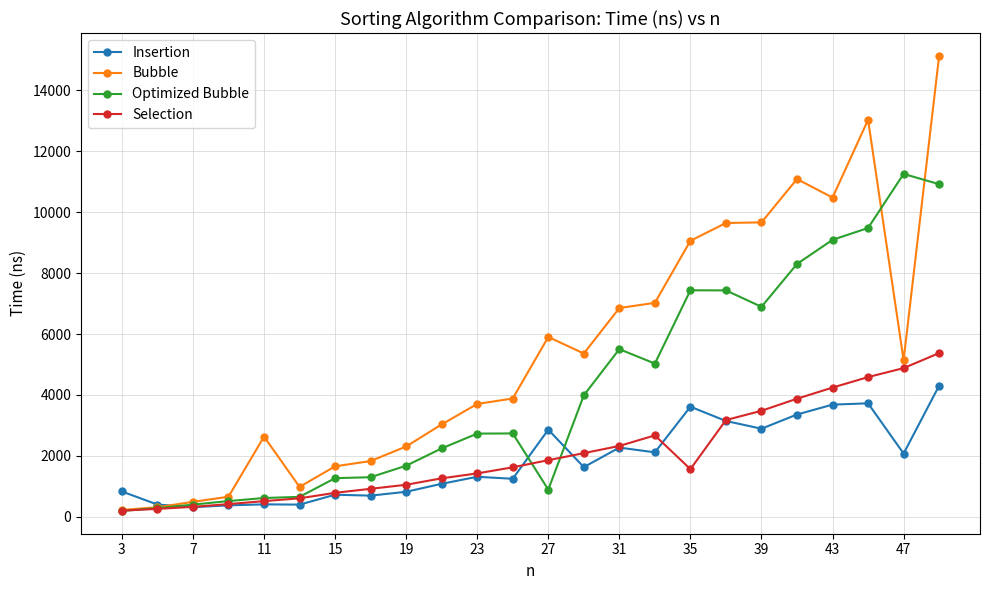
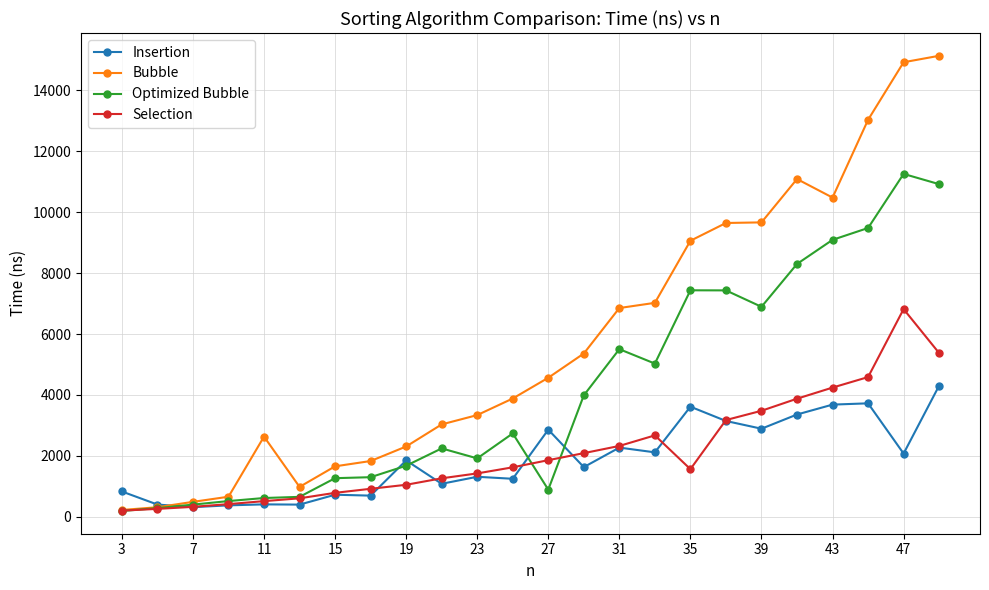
  {
    "Insertion": {
      "3": 800,
      "11": 400,
-     "19": 800,
+     "19": 1900,
      "23": 1300,
      "27": 2900,
      "35": 3600,
      "39": 2900,
      "43": 3700,
      "47": 2100
    },
    "Bubble": {
      "7": 500,
      "11": 2600,
      "15": 1700,
      "19": 2300,
-     "23": 3700,
-     "27": 5900,
+     "23": 3300,
+     "27": 4600,
      "31": 6900,
      "35": 9100,
      "39": 9700,
      "43": 10500,
-     "47": 5100
+     "47": 14900
    },
    "Optimized Bubble": {
      "11": 600,
      "15": 1300,
      "19": 1700,
-     "23": 2700,
+     "23": 1900,
      "27": 900,
      "31": 5500,
      "35": 7400,
      "39": 6900,
      "43": 9100,
      "47": 11300
    },
    "Selection": {
      "11": 500,
      "19": 1100,
      "23": 1400,
      "27": 1900,
      "35": 1600,
      "39": 3500,
      "43": 4200,
-     "47": 4900
+     "47": 6800
    }
  }
